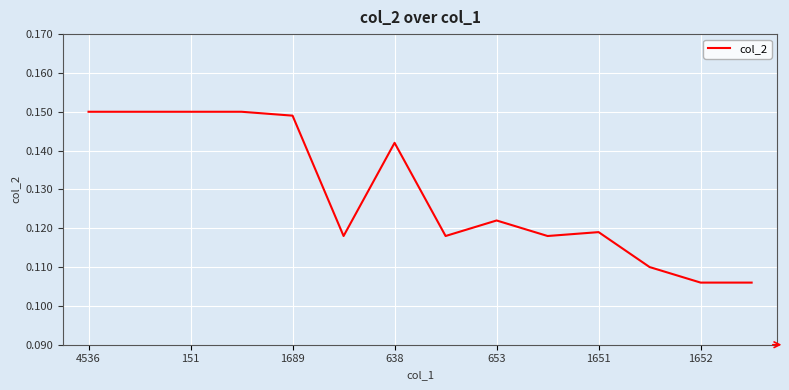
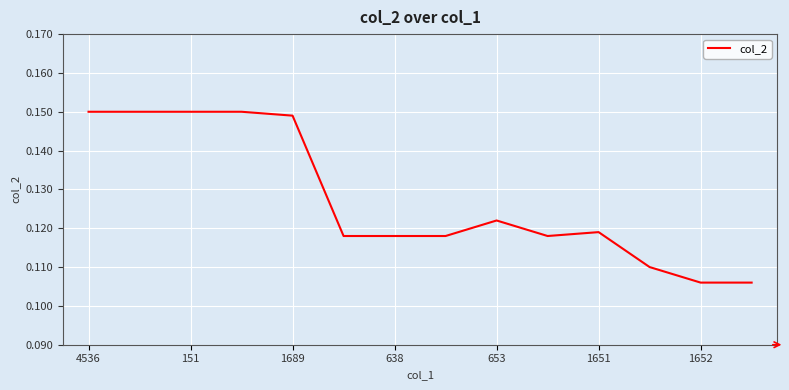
  {
    "4536": 0.150,
    "151": 0.150,
    "1689": 0.149,
-   "638": 0.142,
+   "638": 0.118,
    "653": 0.122,
    "1651": 0.119,
    "1652": 0.106
  }
